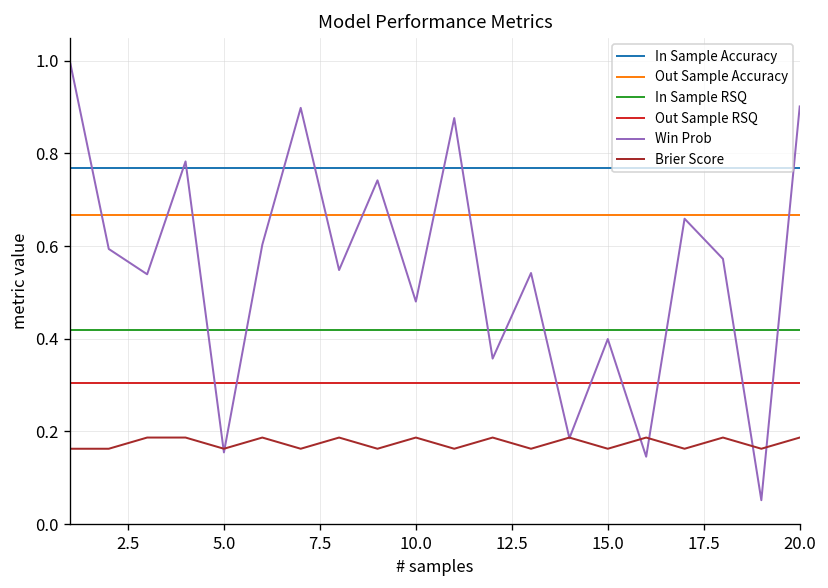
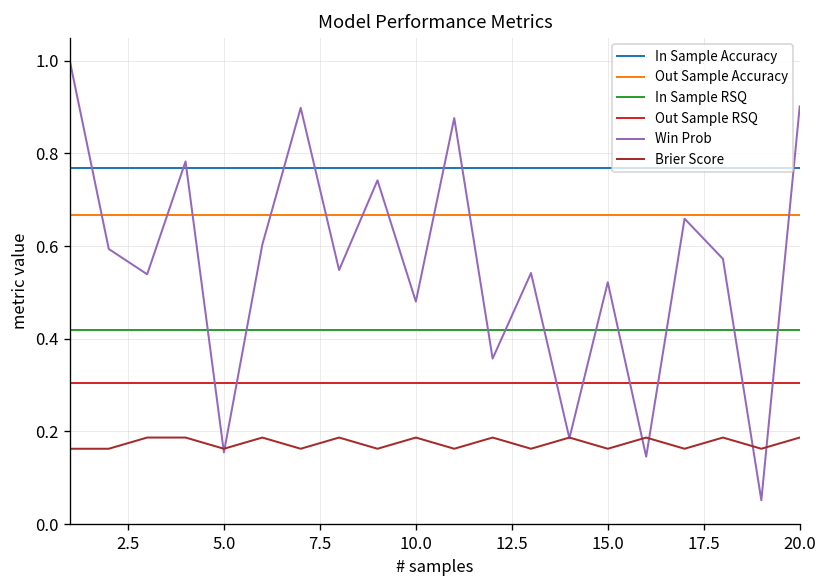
  {
    "In Sample Accuracy": {
      "5.0": 0.77,
      "10.0": 0.77,
      "15.0": 0.77,
      "20.0": 0.77
    },
    "Out Sample Accuracy": {
      "5.0": 0.67,
      "10.0": 0.67,
      "15.0": 0.67,
      "20.0": 0.67
    },
    "In Sample RSQ": {
      "5.0": 0.42,
      "10.0": 0.42,
      "15.0": 0.42,
      "20.0": 0.42
    },
    "Win Prob": {
      "5.0": 0.15,
      "10.0": 0.48,
-     "15.0": 0.40,
+     "15.0": 0.52,
      "20.0": 0.90
    }
  }
